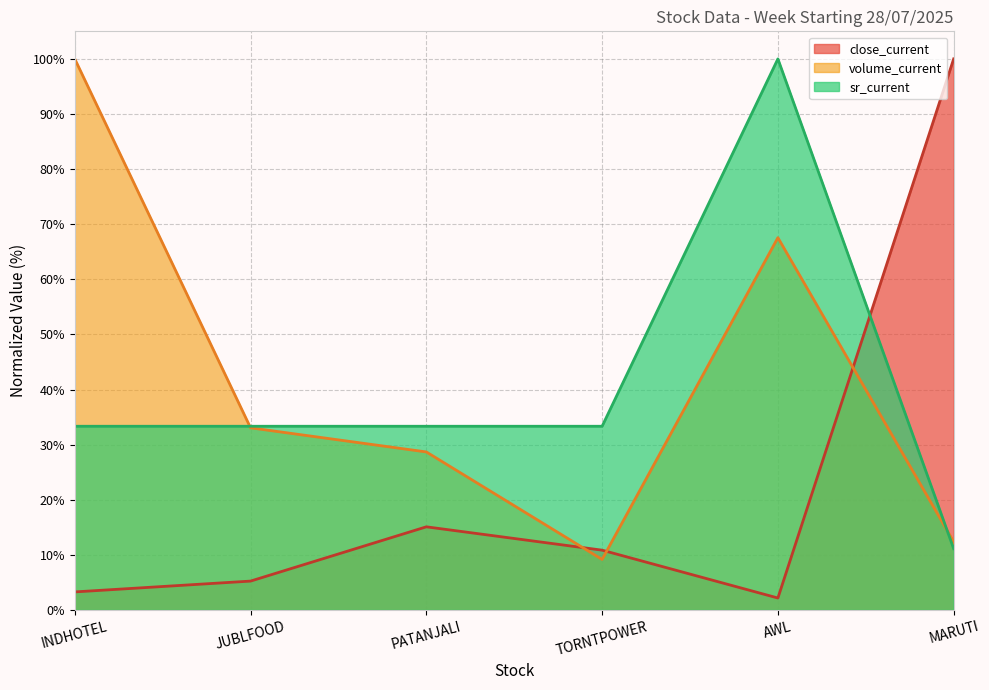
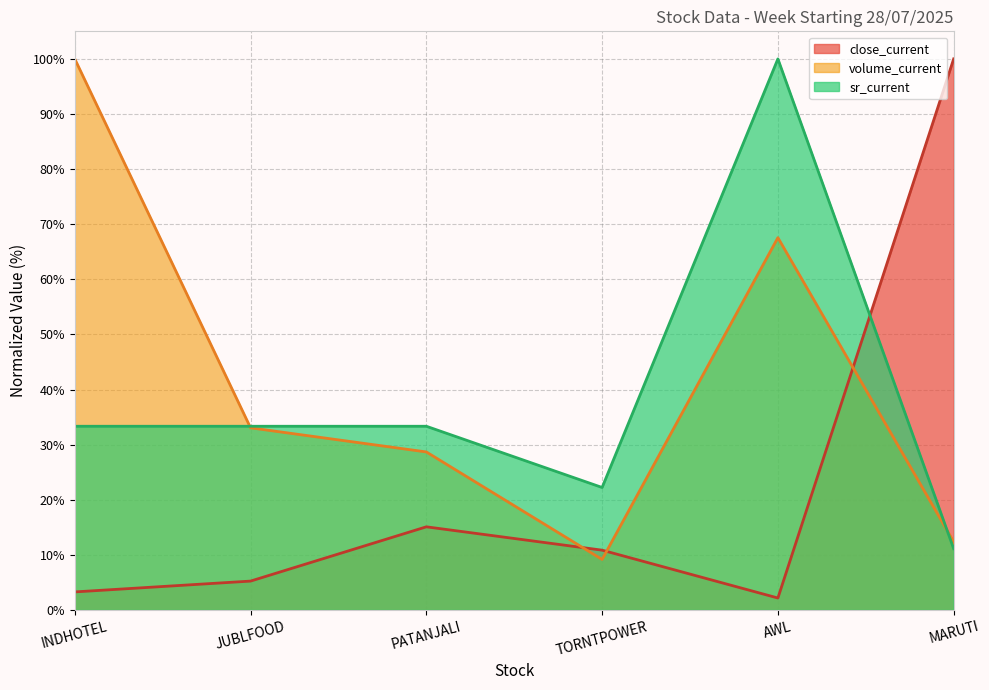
  {
    "close_current": {
      "INDHOTEL": "3%",
      "JUBLFOOD": "5%",
      "PATANJALI": "15%",
      "TORNTPOWER": "11%",
      "AWL": "2%",
      "MARUTI": "100%"
    },
    "volume_current": {
      "INDHOTEL": "100%",
      "PATANJALI": "29%",
      "TORNTPOWER": "9%",
      "AWL": "68%",
      "MARUTI": "12%"
    },
    "sr_current": {
      "INDHOTEL": "33%",
      "PATANJALI": "33%",
-     "TORNTPOWER": "33%",
+     "TORNTPOWER": "22%",
      "AWL": "100%",
      "MARUTI": "11%"
    }
  }
